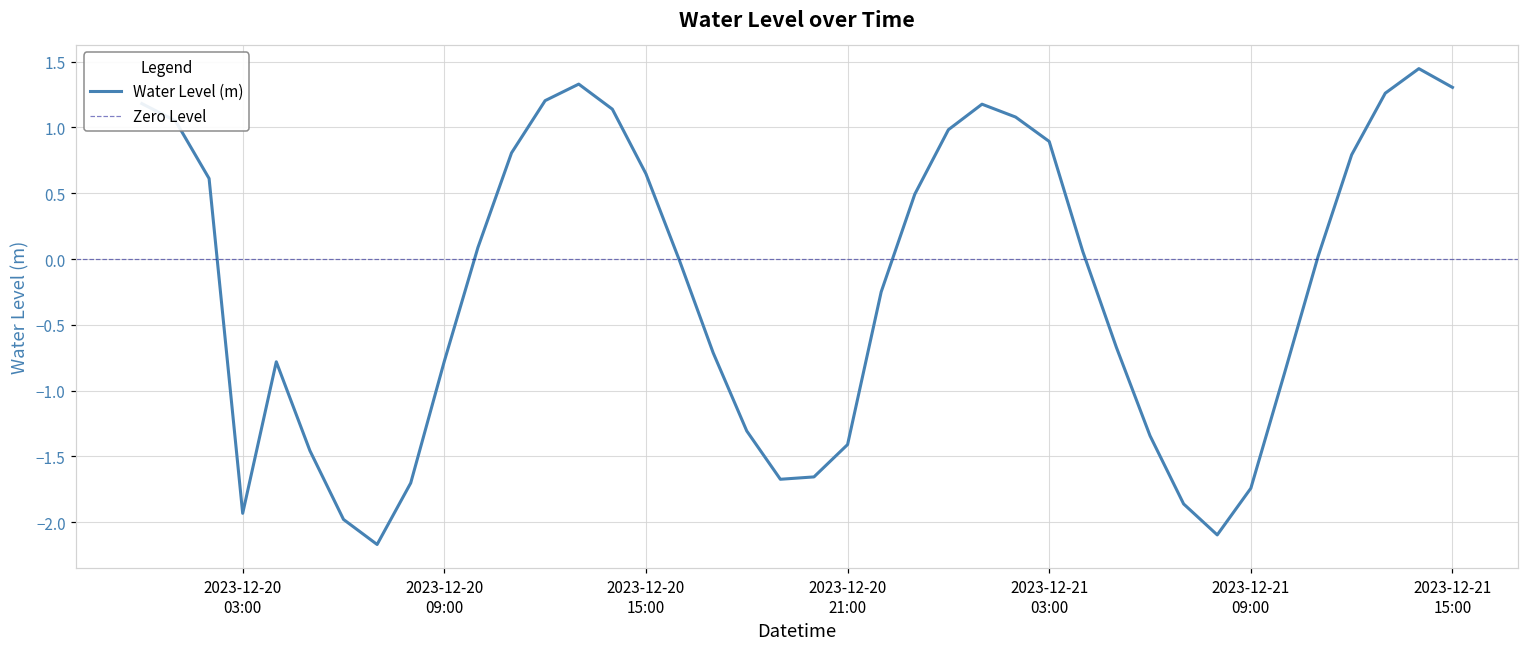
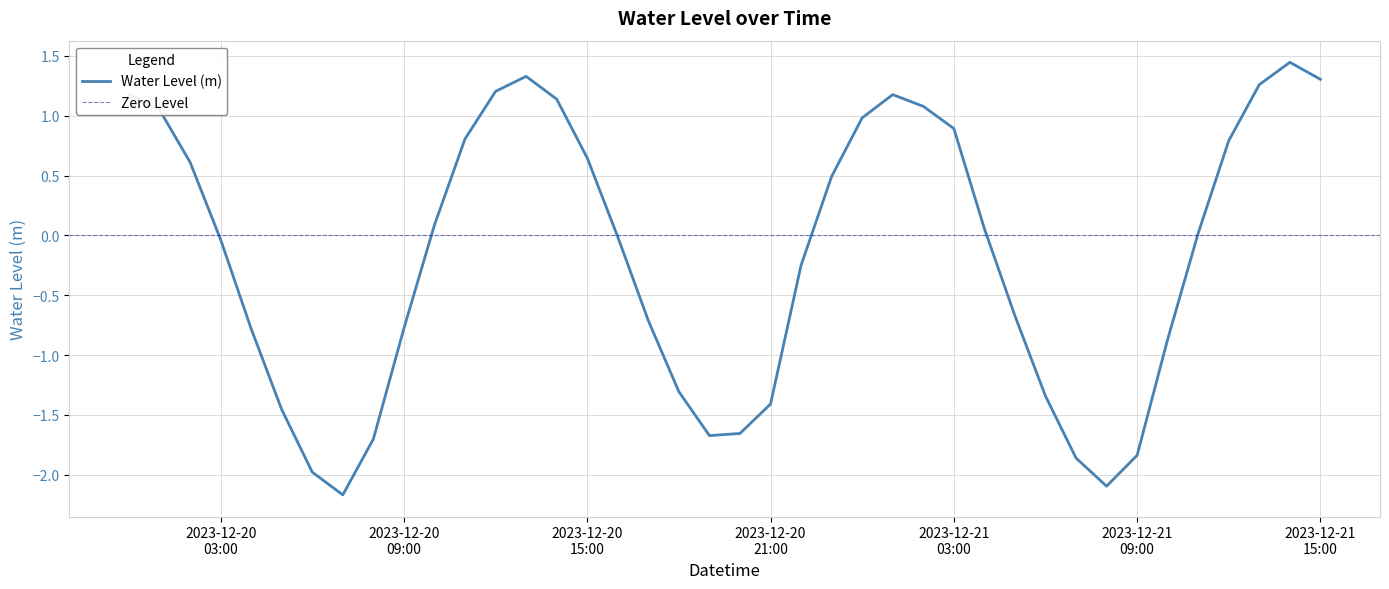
  {
-   "2023-12-20 03:00": -1.93,
+   "2023-12-20 03:00": -0.03,
    "2023-12-20 09:00": -0.78,
    "2023-12-20 15:00": 0.65,
    "2023-12-20 21:00": -1.41,
    "2023-12-21 03:00": 0.89,
-   "2023-12-21 09:00": -1.74,
+   "2023-12-21 09:00": -1.84,
    "2023-12-21 15:00": 1.30
  }
